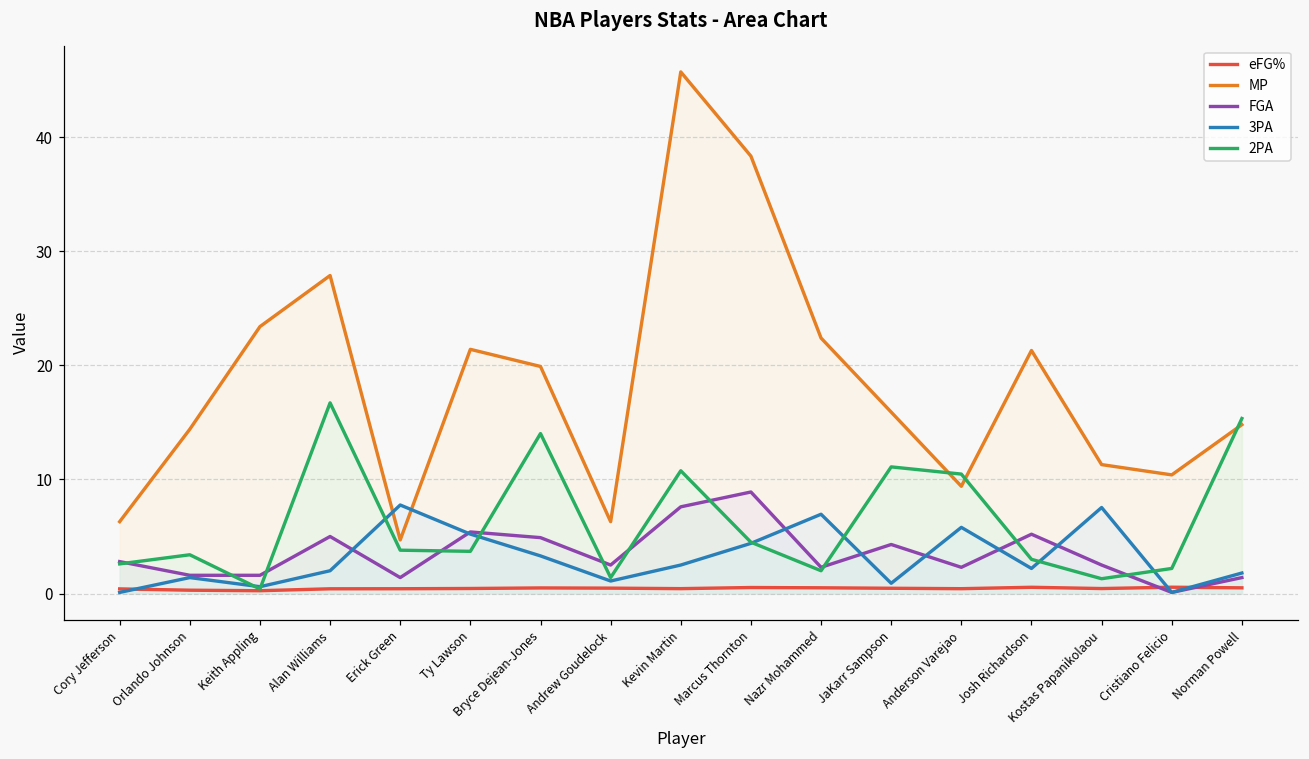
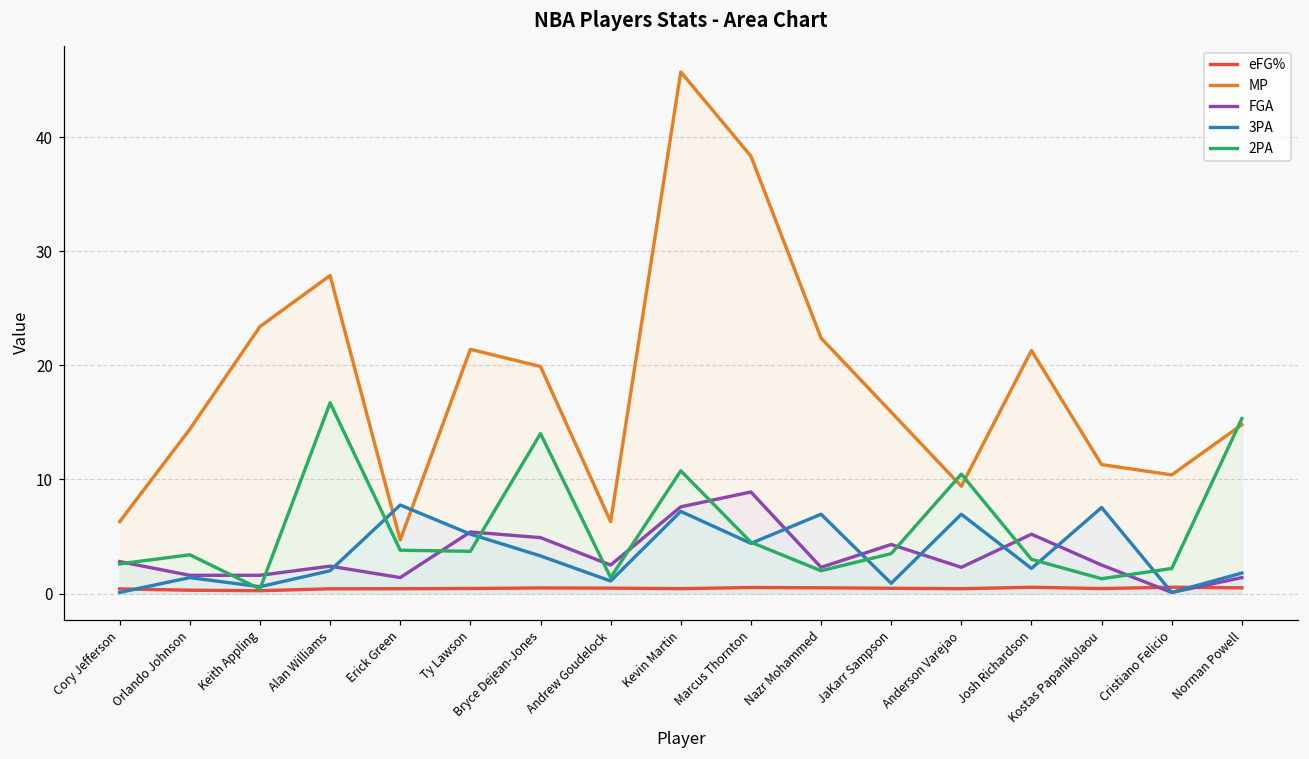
  {
    "FGA": {
      "Keith Appling": 1.6,
-     "Alan Williams": 5.0,
+     "Alan Williams": 2.4,
      "Erick Green": 1.4,
      "Bryce Dejean-Jones": 4.9,
      "Andrew Goudelock": 2.5,
      "Kevin Martin": 7.6,
      "Marcus Thornton": 8.9,
      "Nazr Mohammed": 2.3,
      "JaKarr Sampson": 4.3,
      "Anderson Varejao": 2.3,
      "Josh Richardson": 5.2,
      "Kostas Papanikolaou": 2.5,
      "Norman Powell": 1.4
    },
    "3PA": {
      "Cory Jefferson": 0.1,
      "Alan Williams": 2.0,
      "Erick Green": 7.8,
      "Bryce Dejean-Jones": 3.3,
      "Andrew Goudelock": 1.1,
-     "Kevin Martin": 2.5,
+     "Kevin Martin": 7.2,
      "Nazr Mohammed": 7.0,
      "JaKarr Sampson": 0.9,
-     "Anderson Varejao": 5.8,
+     "Anderson Varejao": 7.0,
      "Josh Richardson": 2.2,
      "Kostas Papanikolaou": 7.5,
      "Norman Powell": 1.8
    },
    "2PA": {
      "Orlando Johnson": 3.4,
      "Alan Williams": 16.7,
      "Erick Green": 3.8,
      "Ty Lawson": 3.7,
      "Bryce Dejean-Jones": 14.0,
      "Andrew Goudelock": 1.4,
      "Kevin Martin": 10.8,
      "Nazr Mohammed": 2.0,
-     "JaKarr Sampson": 11.1,
+     "JaKarr Sampson": 3.5,
      "Anderson Varejao": 10.5,
      "Josh Richardson": 3.0,
      "Kostas Papanikolaou": 1.3,
      "Cristiano Felicio": 2.2,
      "Norman Powell": 15.3
    }
  }
